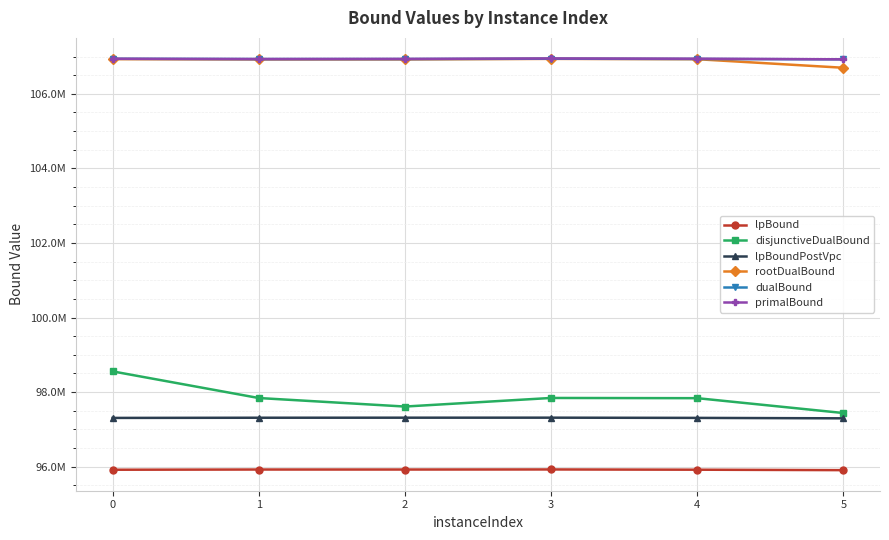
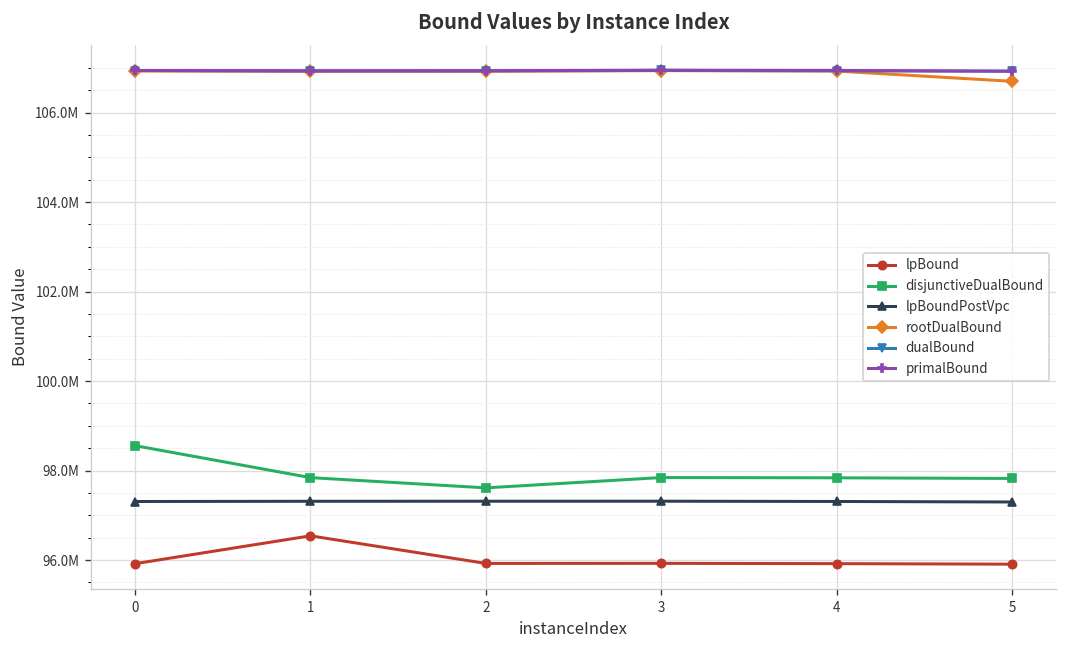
  {
    "lpBound": {
      "0": 95900000,
-     "1": 95900000,
+     "1": 96500000,
      "2": 95900000,
      "3": 95900000,
      "4": 95900000,
      "5": 95900000
    },
    "disjunctiveDualBound": {
      "0": 98600000,
      "1": 97800000,
      "2": 97600000,
      "3": 97800000,
      "4": 97800000,
-     "5": 97400000
+     "5": 97800000
    },
    "lpBoundPostVpc": {
      "0": 97300000,
      "1": 97300000,
      "2": 97300000,
      "3": 97300000,
      "4": 97300000,
      "5": 97300000
    },
    "rootDualBound": {
      "5": 106700000
    }
  }
